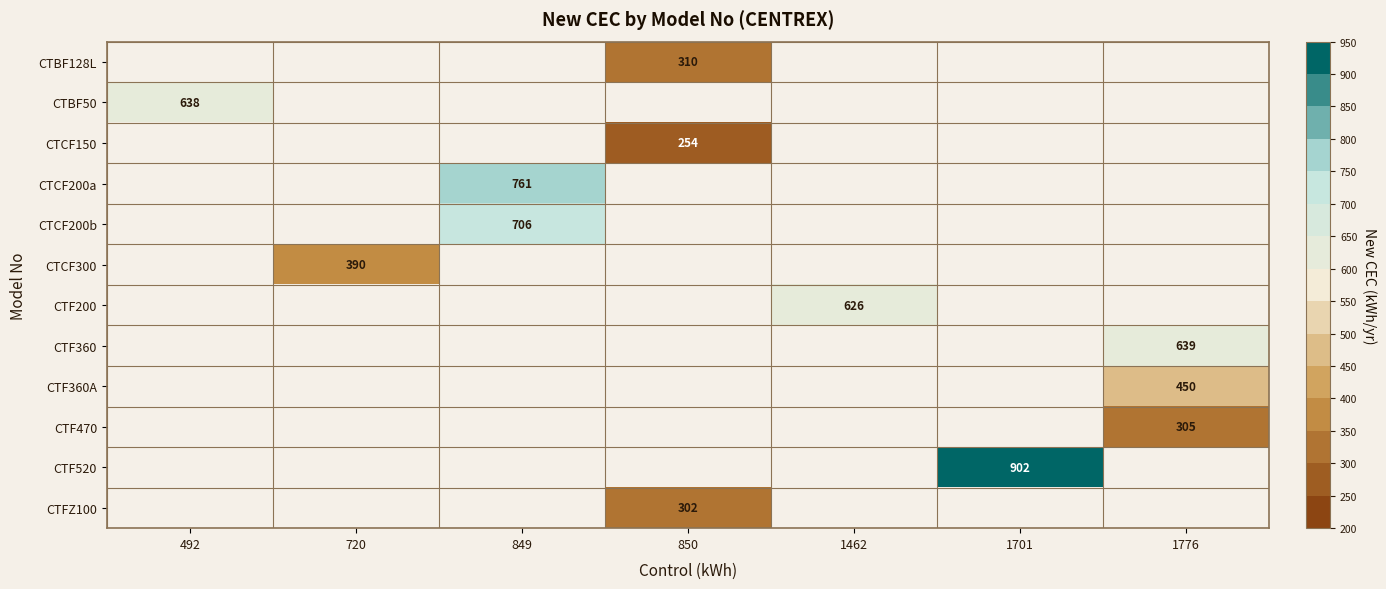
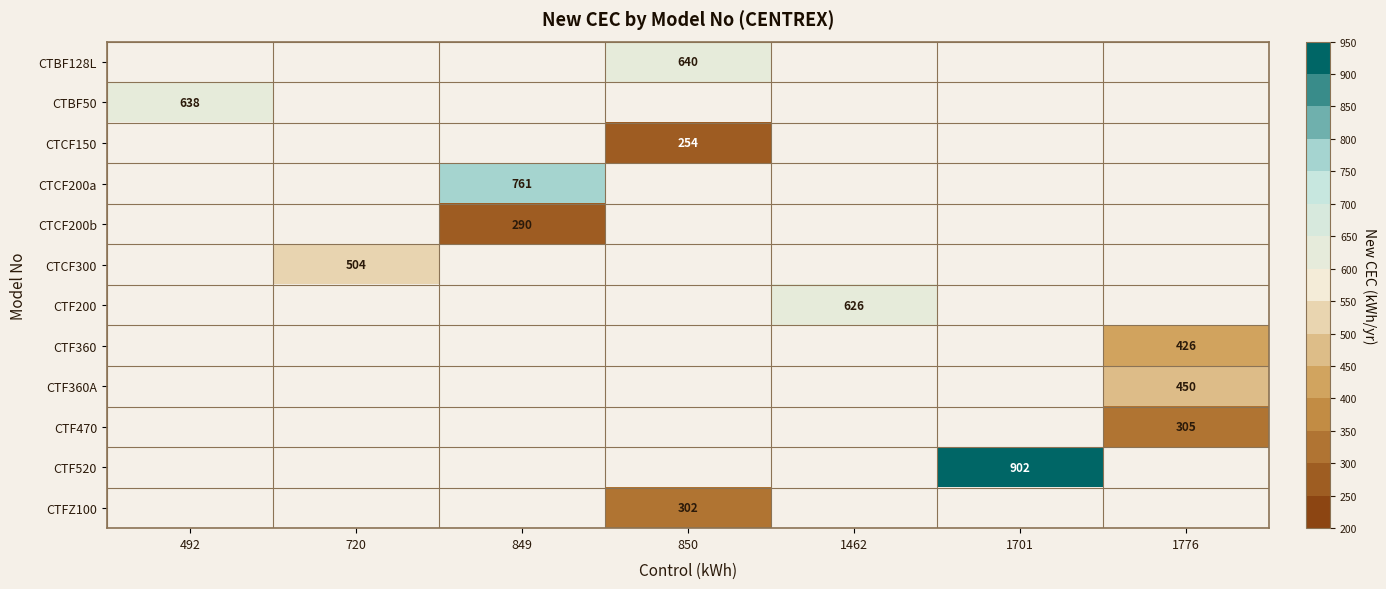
  {
    "CTBF128L": {
-     "850": 310
+     "850": 640
    },
    "CTBF50": {
      "492": 638
    },
    "CTCF150": {
      "850": 254
    },
    "CTCF200a": {
      "849": 761
    },
    "CTCF200b": {
-     "849": 706
+     "849": 290
    },
    "CTCF300": {
-     "720": 390
+     "720": 504
    },
    "CTF200": {
      "1462": 626
    },
    "CTF360": {
-     "1776": 639
+     "1776": 426
    },
    "CTF360A": {
      "1776": 450
    },
    "CTF470": {
      "1776": 305
    },
    "CTF520": {
      "1701": 902
    },
    "CTFZ100": {
      "850": 302
    }
  }
